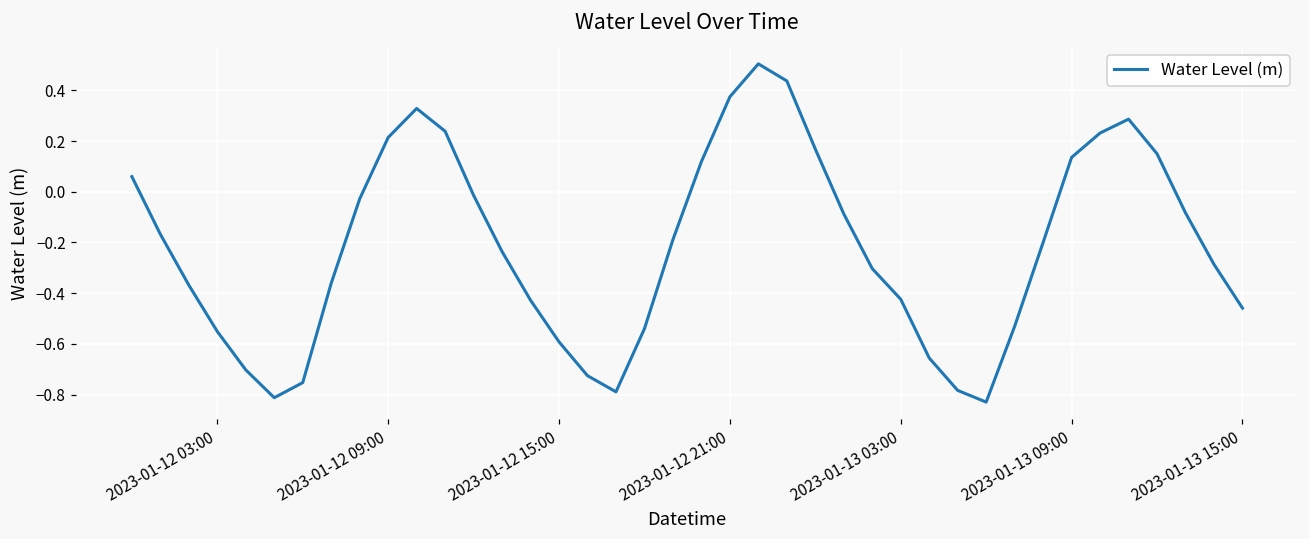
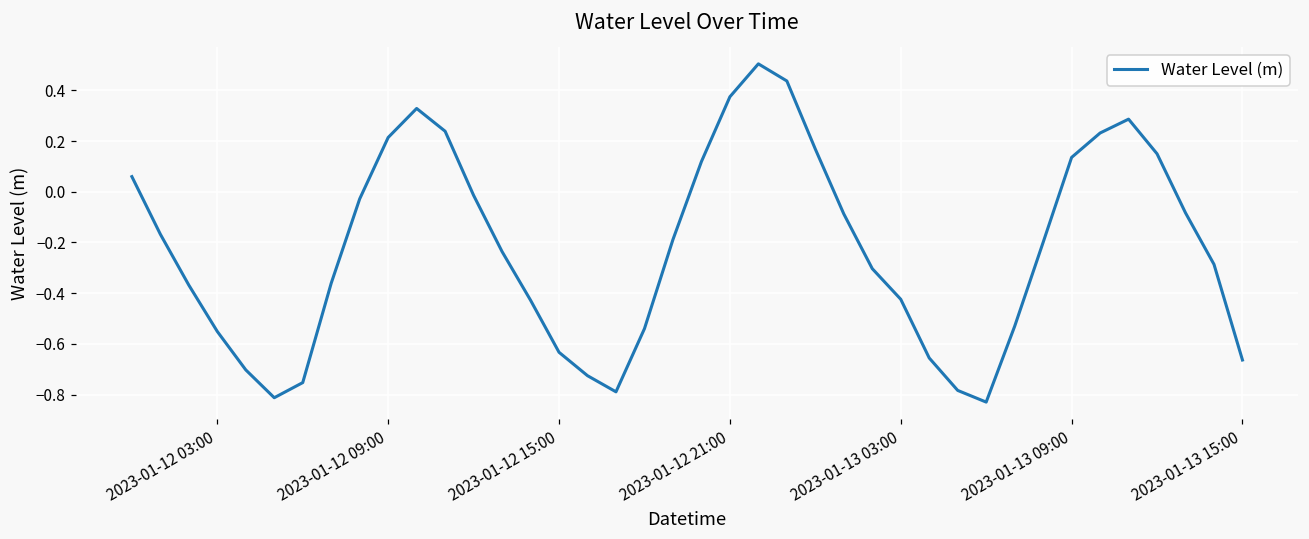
  {
    "2023-01-12 03:00": -0.55,
    "2023-01-12 09:00": 0.21,
-   "2023-01-12 15:00": -0.59,
+   "2023-01-12 15:00": -0.63,
    "2023-01-12 21:00": 0.37,
    "2023-01-13 03:00": -0.42,
    "2023-01-13 09:00": 0.14,
-   "2023-01-13 15:00": -0.46
+   "2023-01-13 15:00": -0.66
  }
